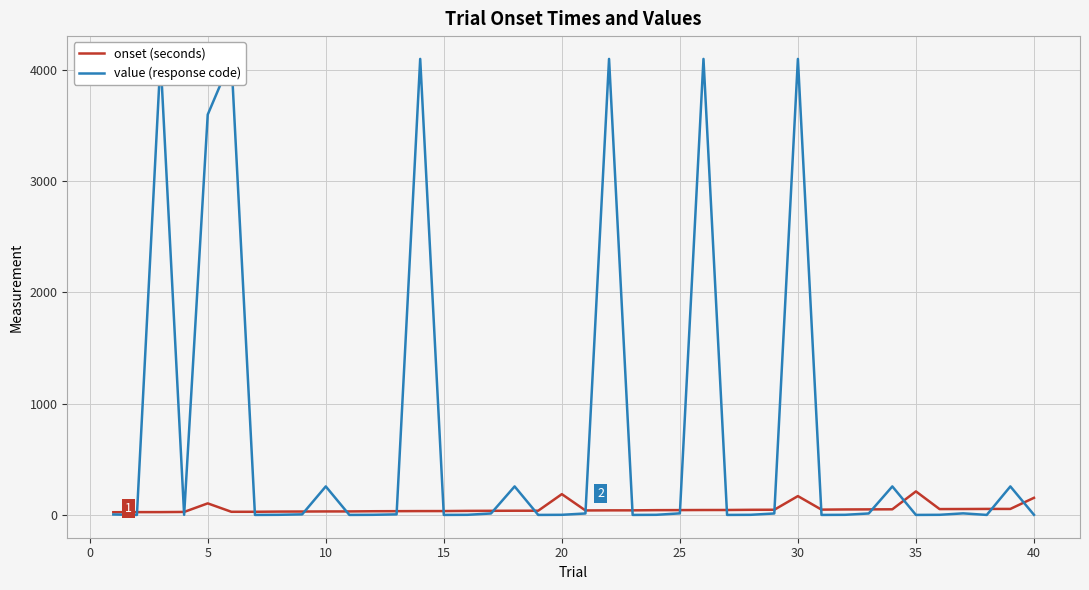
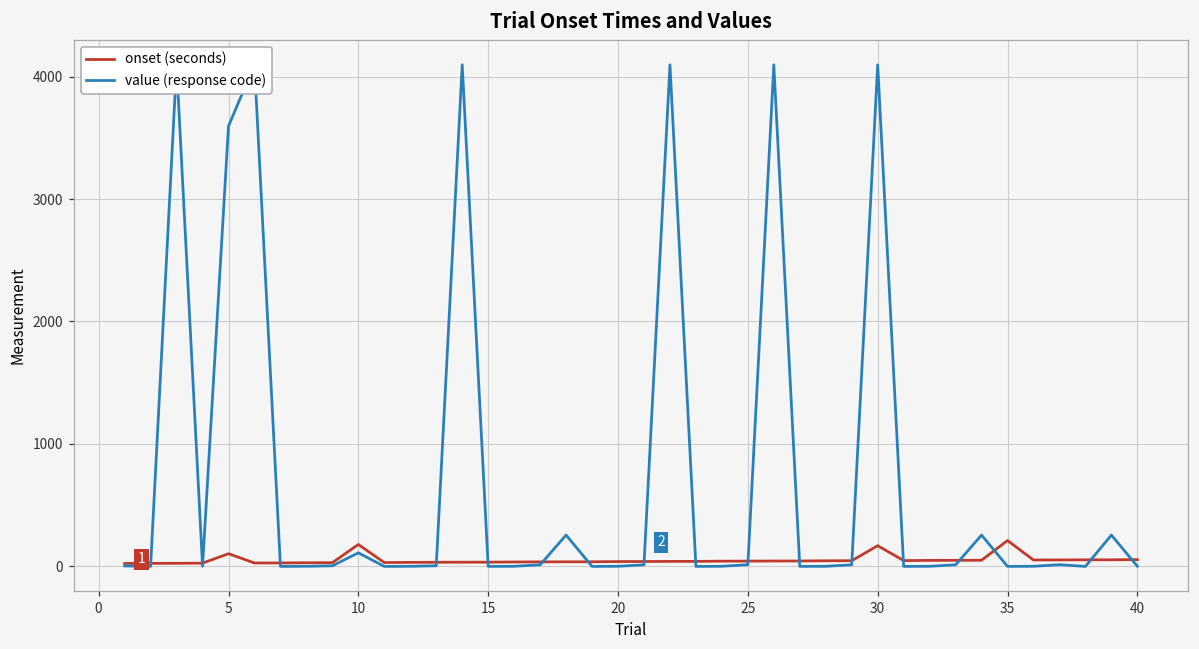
  {
    "onset (seconds)": {
      "5": 100,
-     "10": 30,
+     "10": 180,
      "15": 30,
-     "20": 190,
+     "20": 40,
      "25": 40,
      "30": 170,
      "35": 210,
-     "40": 150
+     "40": 60
    },
    "value (response code)": {
      "5": 3600,
-     "10": 260,
+     "10": 110,
      "15": 0,
      "20": 0,
      "25": 10,
      "30": 4100,
      "35": 0,
      "40": 0
    }
  }
